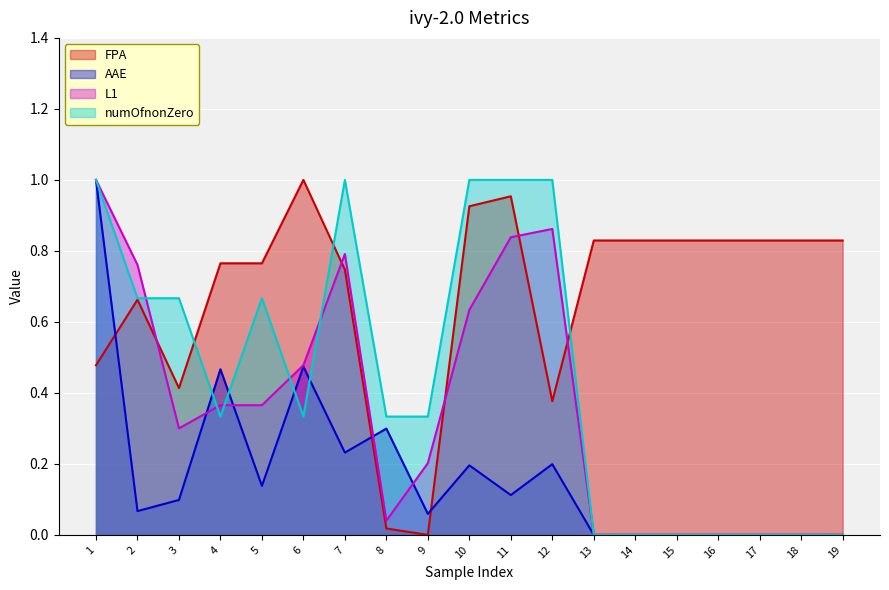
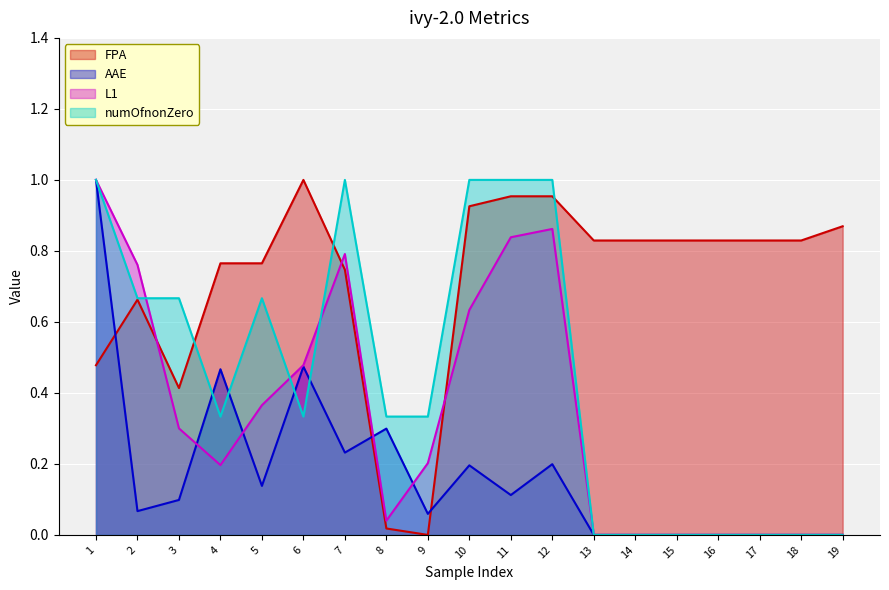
  {
    "FPA": {
      "1": 0.48,
      "3": 0.41,
      "4": 0.77,
      "5": 0.77,
      "6": 1.00,
      "7": 0.75,
      "8": 0.02,
      "9": 0.00,
      "10": 0.93,
      "11": 0.95,
-     "12": 0.38,
+     "12": 0.95,
      "13": 0.83,
      "14": 0.83,
      "15": 0.83,
      "16": 0.83,
      "17": 0.83,
      "18": 0.83,
-     "19": 0.83
+     "19": 0.87
    },
    "AAE": {
      "2": 0.07,
      "3": 0.10,
      "4": 0.47,
      "5": 0.14,
      "7": 0.23,
      "8": 0.30,
      "9": 0.06,
      "10": 0.20,
      "11": 0.11,
      "12": 0.20
    },
    "L1": {
      "2": 0.76,
      "3": 0.30,
-     "4": 0.37,
+     "4": 0.20,
      "5": 0.37,
      "7": 0.79,
      "8": 0.04,
      "9": 0.20,
      "10": 0.63,
      "11": 0.84,
      "12": 0.86
    },
    "numOfnonZero": {
      "3": 0.67,
      "4": 0.33,
      "5": 0.67,
      "6": 0.33,
      "7": 1.00,
      "8": 0.33,
      "9": 0.33,
      "10": 1.00,
      "11": 1.00,
      "12": 1.00
    }
  }
